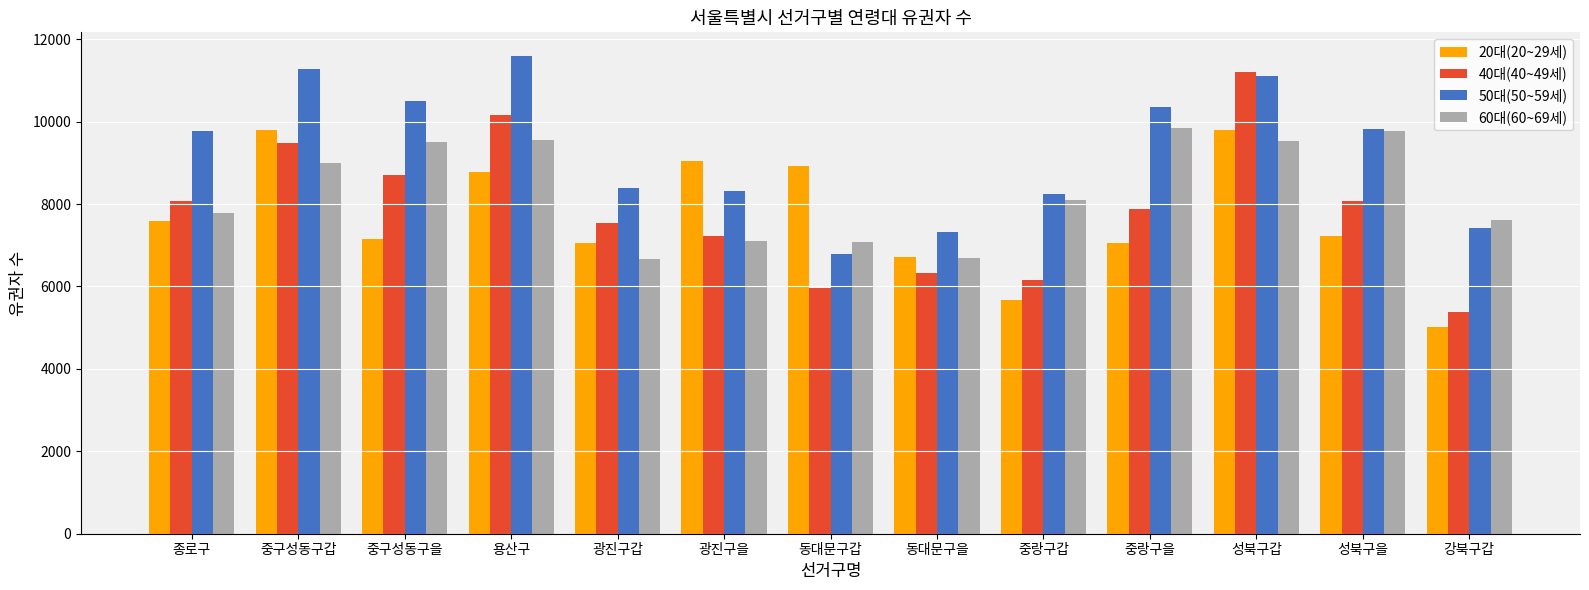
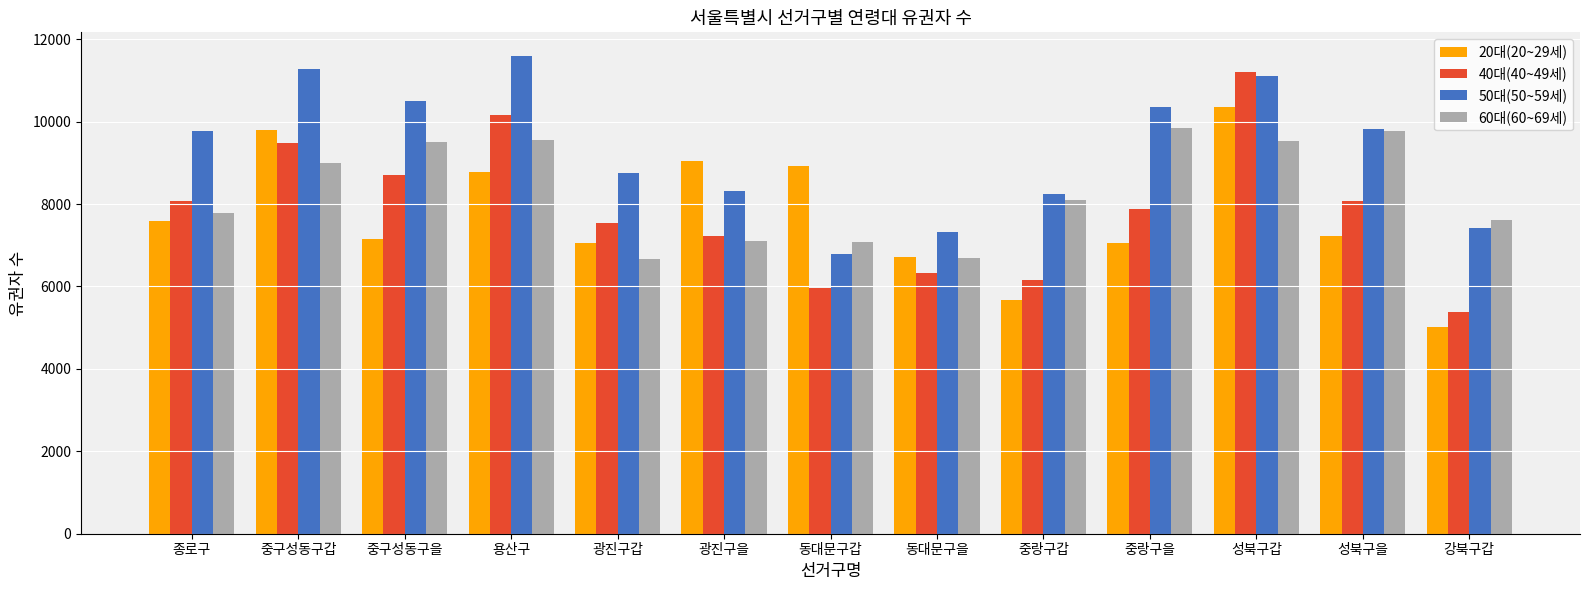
  {
    "20대(20~29세)": {
      "종로구": 7600,
      "중구성동구갑": 9800,
      "중구성동구을": 7100,
      "용산구": 8800,
      "광진구갑": 7100,
      "광진구을": 9000,
      "동대문구갑": 8900,
      "동대문구을": 6700,
      "중랑구갑": 5700,
      "중랑구을": 7000,
-     "성북구갑": 9800,
+     "성북구갑": 10400,
      "성북구을": 7200,
      "강북구갑": 5000
    },
    "40대(40~49세)": {
      "종로구": 8100,
      "중구성동구갑": 9500,
      "중구성동구을": 8700,
      "용산구": 10200,
      "광진구갑": 7500,
      "광진구을": 7200,
      "동대문구갑": 6000,
      "동대문구을": 6300,
      "중랑구갑": 6200,
      "중랑구을": 7900,
      "성북구갑": 11200,
      "성북구을": 8100,
      "강북구갑": 5400
    },
    "50대(50~59세)": {
      "종로구": 9800,
      "중구성동구갑": 11300,
      "중구성동구을": 10500,
      "용산구": 11600,
-     "광진구갑": 8400,
+     "광진구갑": 8800,
      "광진구을": 8300,
      "동대문구갑": 6800,
      "동대문구을": 7300,
      "중랑구갑": 8200,
      "중랑구을": 10400,
      "성북구갑": 11100,
      "성북구을": 9800,
      "강북구갑": 7400
    },
    "60대(60~69세)": {
      "종로구": 7800,
      "중구성동구갑": 9000,
      "중구성동구을": 9500,
      "용산구": 9600,
      "광진구갑": 6700,
      "광진구을": 7100,
      "동대문구갑": 7100,
      "동대문구을": 6700,
      "중랑구갑": 8100,
      "중랑구을": 9800,
      "성북구갑": 9500,
      "성북구을": 9800,
      "강북구갑": 7600
    }
  }
